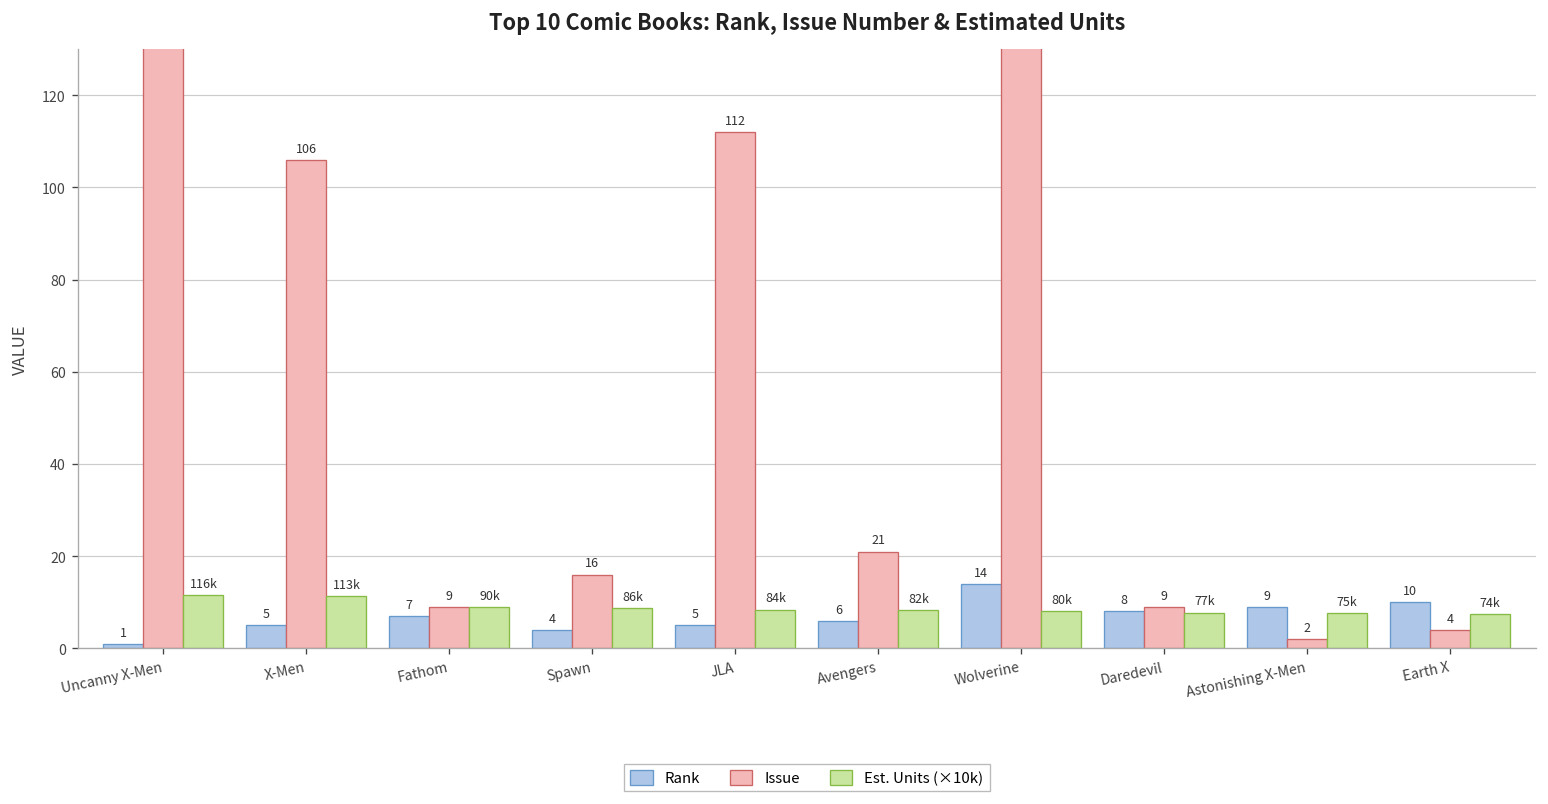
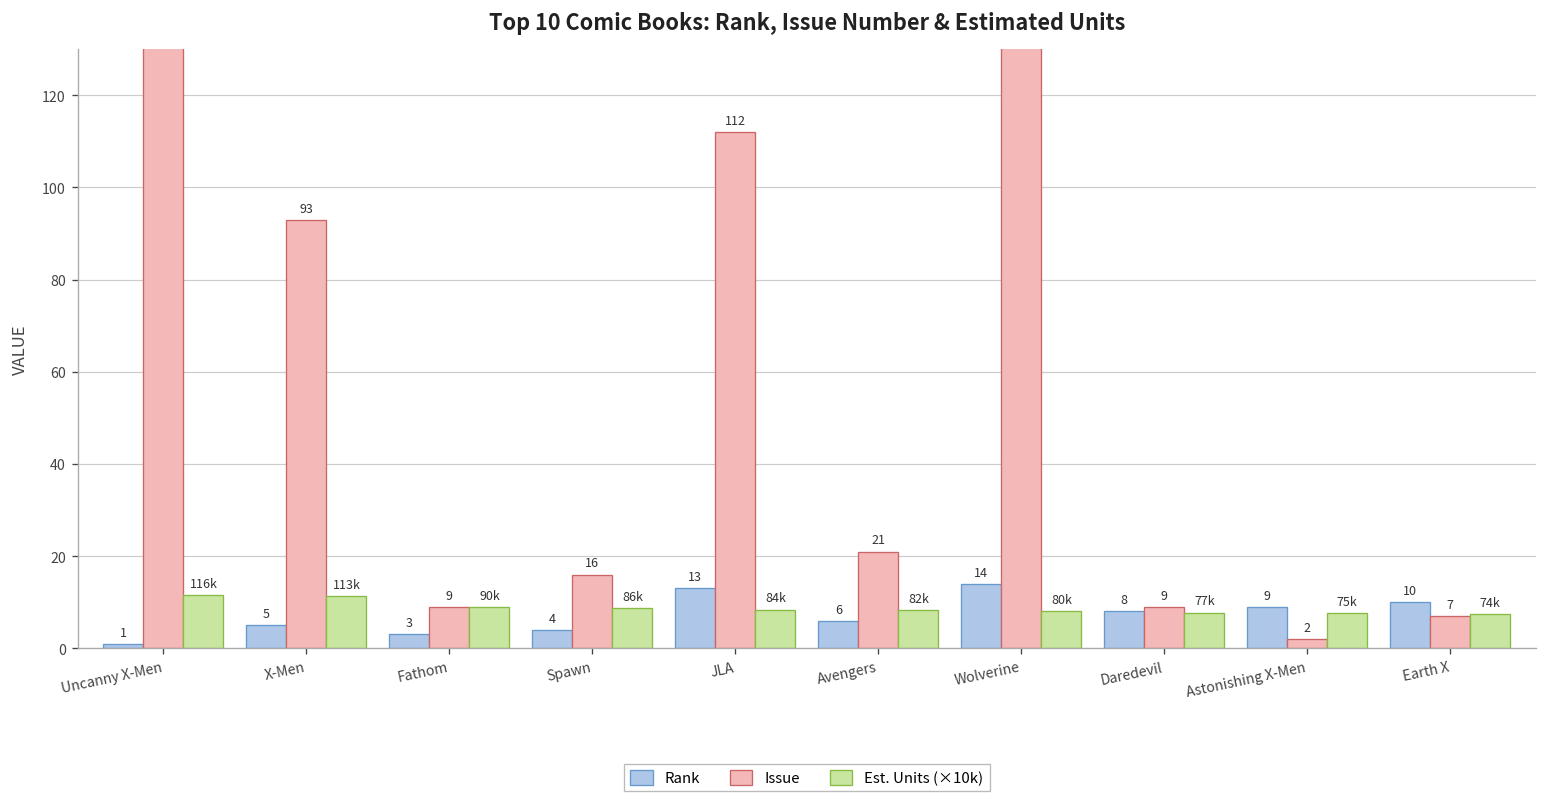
  {
    "Rank": {
      "Uncanny X-Men": 1,
      "X-Men": 5,
-     "Fathom": 7,
+     "Fathom": 3,
      "Spawn": 4,
-     "JLA": 5,
+     "JLA": 13,
      "Avengers": 6,
      "Wolverine": 14,
      "Daredevil": 8,
      "Astonishing X-Men": 9,
      "Earth X": 10
    },
    "Issue": {
-     "X-Men": 106,
+     "X-Men": 93,
      "Fathom": 9,
      "Spawn": 16,
      "JLA": 112,
      "Avengers": 21,
      "Daredevil": 9,
      "Astonishing X-Men": 2,
-     "Earth X": 4
+     "Earth X": 7
    }
  }
